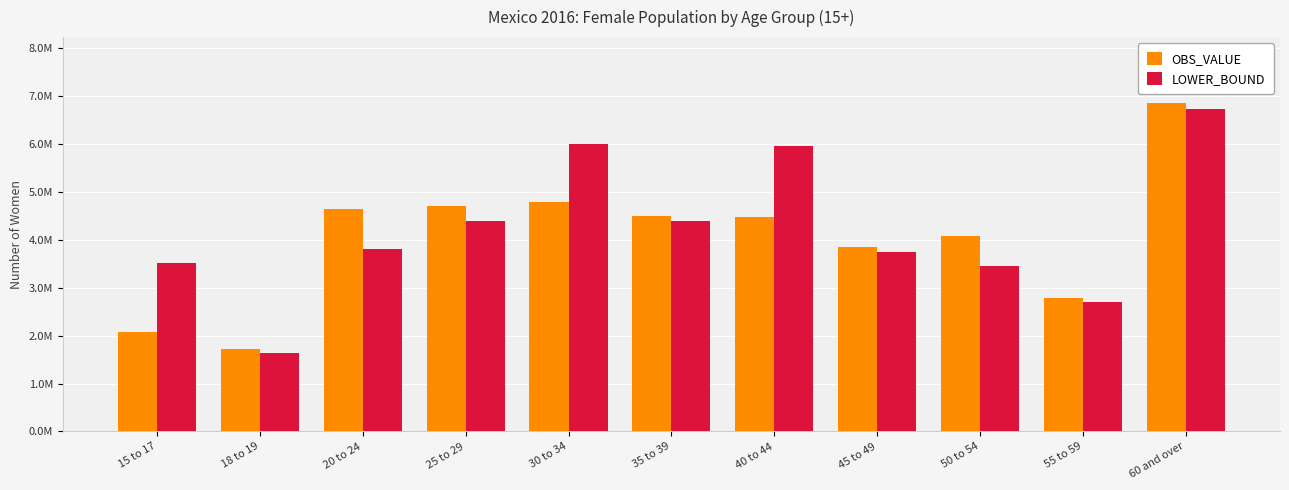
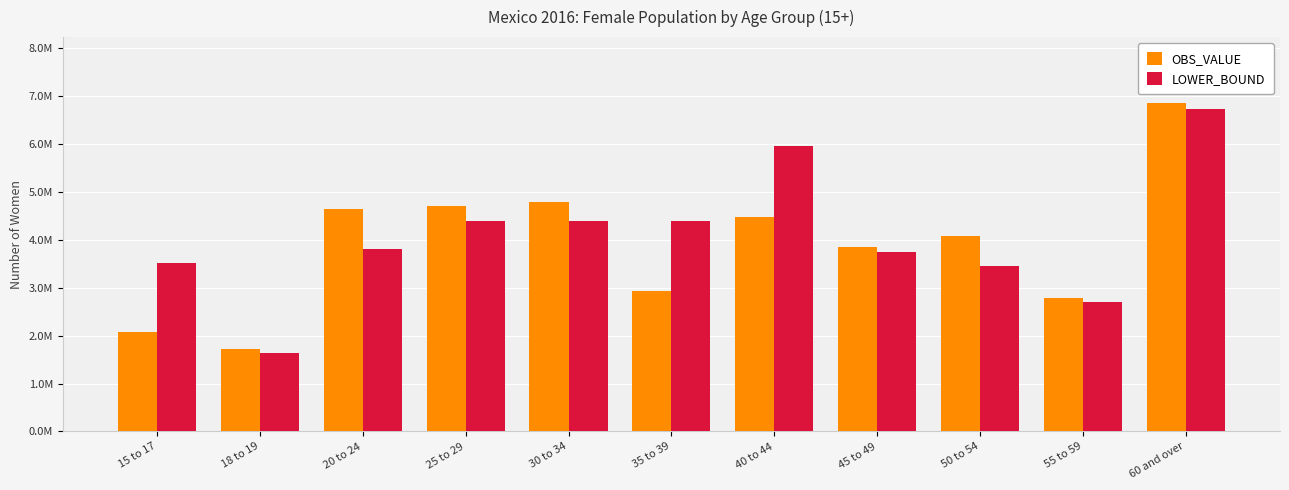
  {
    "OBS_VALUE": {
      "15 to 17": 2100000,
      "18 to 19": 1700000,
      "20 to 24": 4600000,
      "25 to 29": 4700000,
      "30 to 34": 4800000,
-     "35 to 39": 4500000,
+     "35 to 39": 2900000,
      "40 to 44": 4500000,
      "45 to 49": 3800000,
      "50 to 54": 4100000,
      "55 to 59": 2800000,
      "60 and over": 6900000
    },
    "LOWER_BOUND": {
      "15 to 17": 3500000,
      "18 to 19": 1600000,
      "20 to 24": 3800000,
      "25 to 29": 4400000,
-     "30 to 34": 6000000,
+     "30 to 34": 4400000,
      "35 to 39": 4400000,
      "40 to 44": 6000000,
      "45 to 49": 3700000,
      "50 to 54": 3500000,
      "55 to 59": 2700000,
      "60 and over": 6700000
    }
  }
